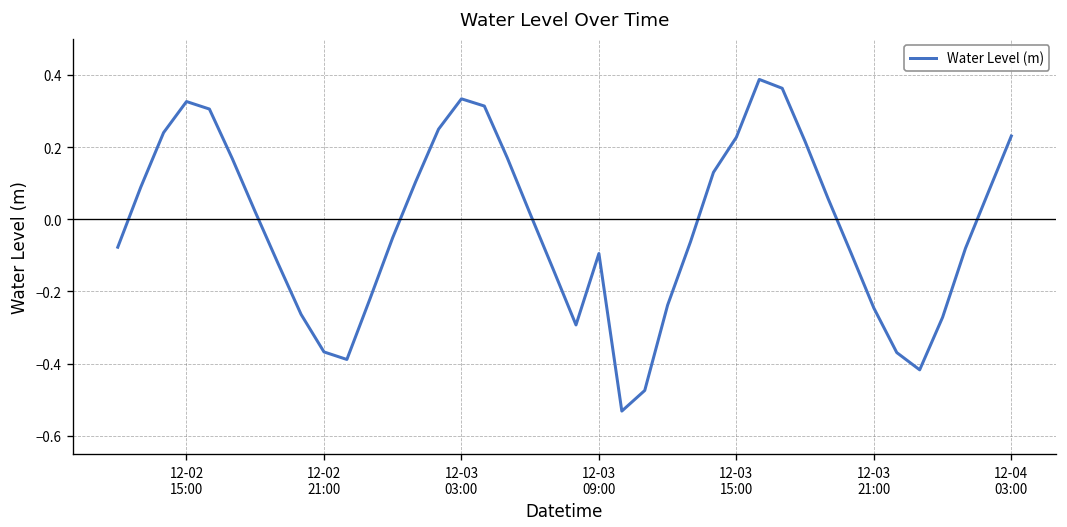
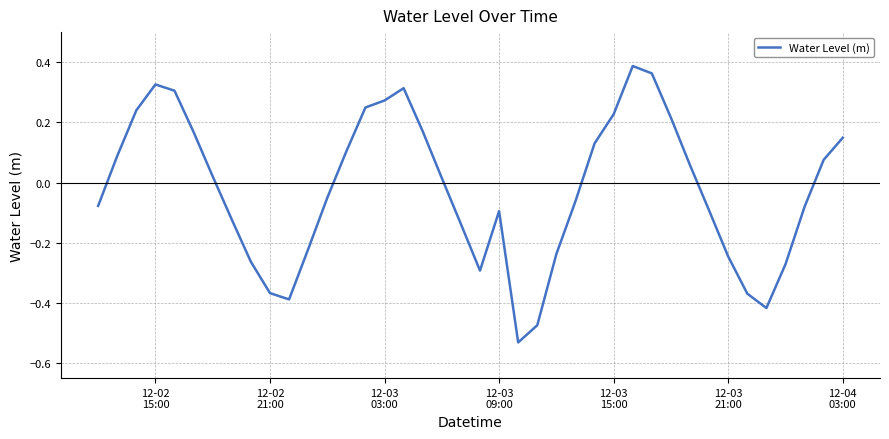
  {
    "12-02 15:00": 0.33,
    "12-02 21:00": -0.37,
-   "12-03 03:00": 0.33,
+   "12-03 03:00": 0.27,
    "12-03 09:00": -0.09,
    "12-03 15:00": 0.23,
    "12-03 21:00": -0.25,
-   "12-04 03:00": 0.23
+   "12-04 03:00": 0.15
  }
